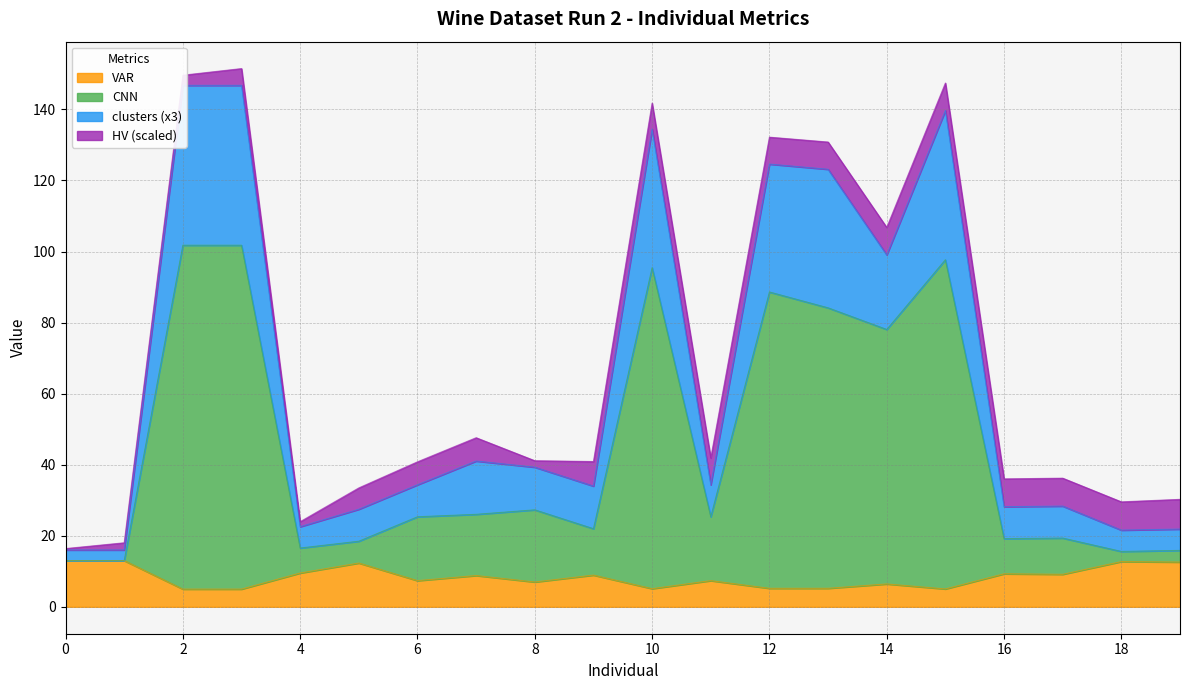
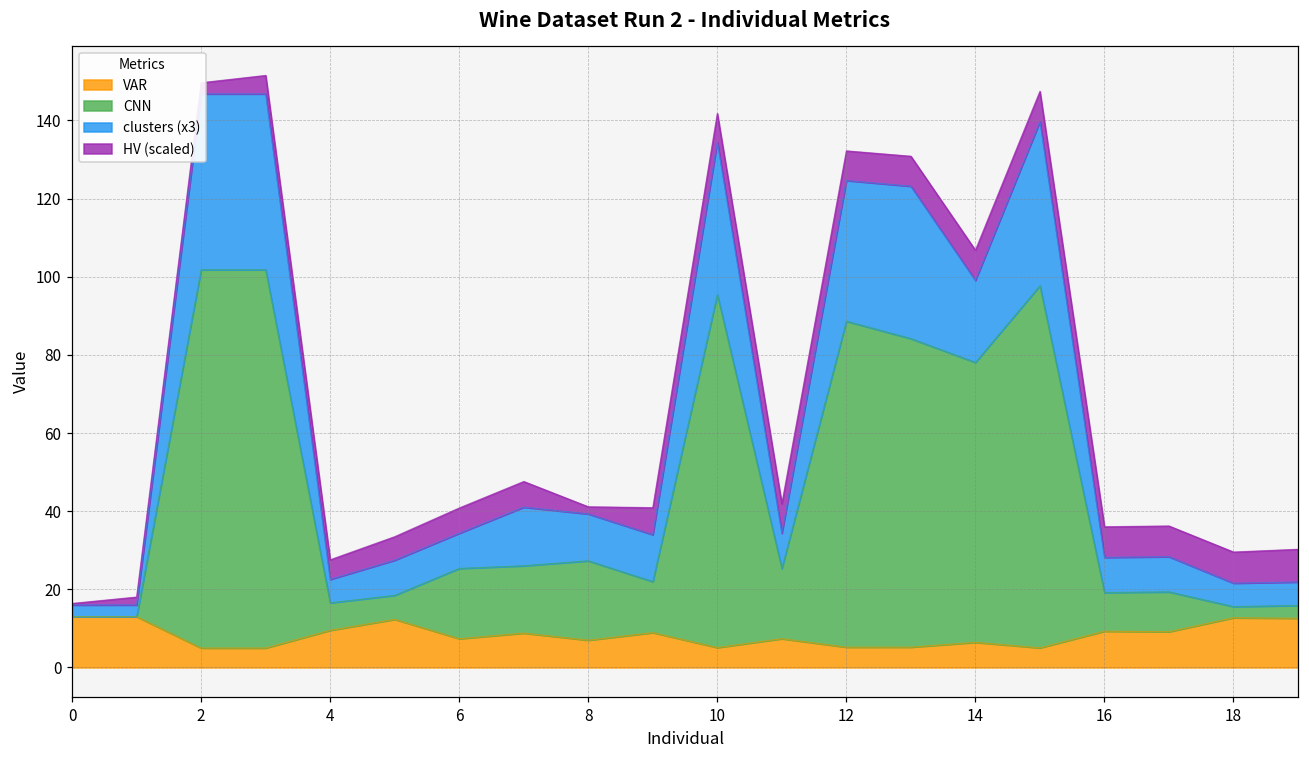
  {
    "VAR": {
      "2": 5,
      "4": 10,
      "6": 7,
      "8": 7,
      "10": 5,
      "12": 5,
      "14": 6,
      "16": 9,
      "18": 13
    },
    "CNN": {
      "2": 97,
      "4": 7,
      "6": 18,
      "8": 20,
      "10": 90,
      "12": 83,
      "14": 72,
      "16": 10,
      "18": 3
    },
    "clusters (x3)": {
      "4": 6,
      "6": 9,
      "8": 12,
      "10": 39,
      "12": 36,
      "14": 21,
      "16": 9,
      "18": 6
    },
    "HV (scaled)": {
-     "4": 1,
+     "4": 5,
      "6": 6,
      "8": 2,
      "10": 7,
      "12": 8,
      "14": 8,
      "16": 8,
      "18": 8
    }
  }
